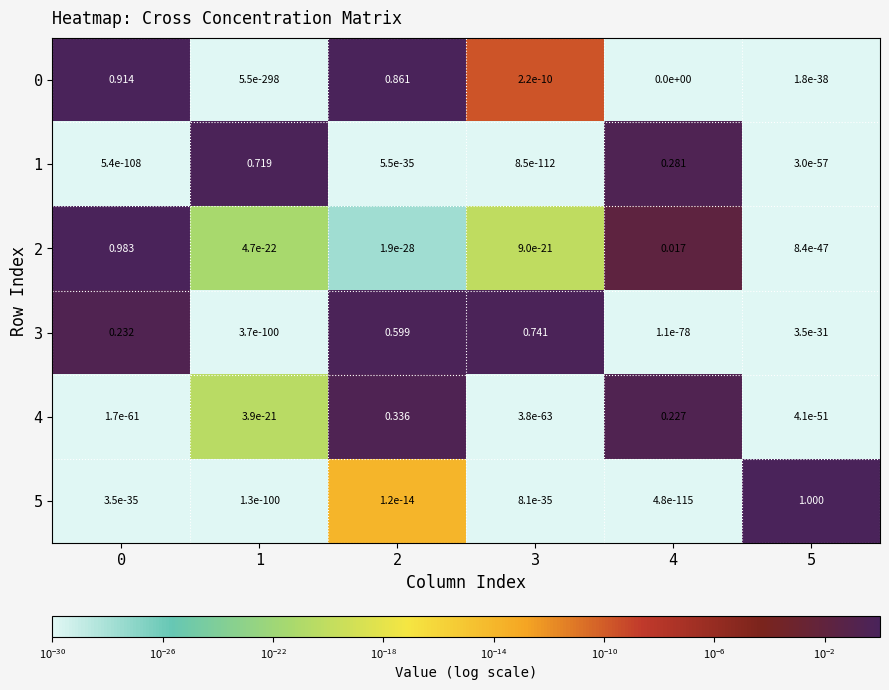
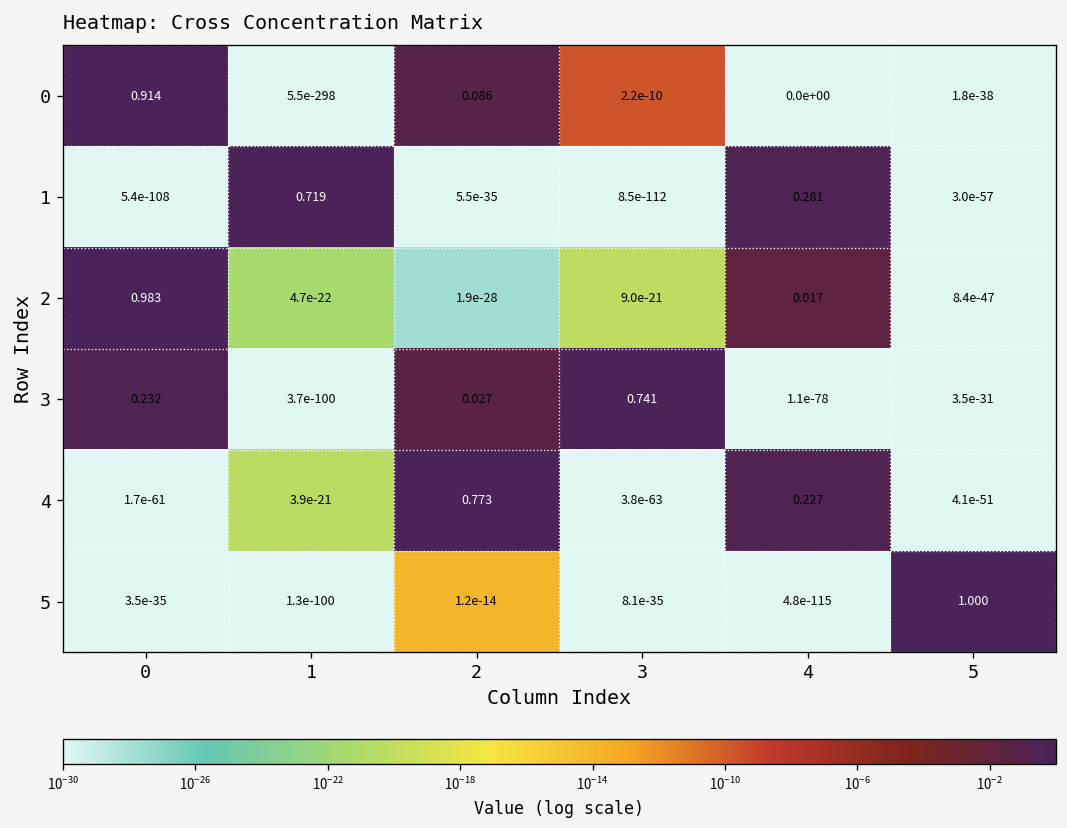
  {
    "0": {
      "0": "0.914",
      "1": "5.5e-298",
-     "2": "0.861",
+     "2": "0.086",
      "3": "2.2e-10",
      "4": "0.0e+00",
      "5": "1.8e-38"
    },
    "1": {
      "0": "5.4e-108",
      "1": "0.719",
      "2": "5.5e-35",
      "3": "8.5e-112",
      "4": "0.281",
      "5": "3.0e-57"
    },
    "2": {
      "0": "0.983",
      "1": "4.7e-22",
      "2": "1.9e-28",
      "3": "9.0e-21",
      "4": "0.017",
      "5": "8.4e-47"
    },
    "3": {
      "0": "0.232",
      "1": "3.7e-100",
-     "2": "0.599",
+     "2": "0.027",
      "3": "0.741",
      "4": "1.1e-78",
      "5": "3.5e-31"
    },
    "4": {
      "0": "1.7e-61",
      "1": "3.9e-21",
-     "2": "0.336",
+     "2": "0.773",
      "3": "3.8e-63",
      "4": "0.227",
      "5": "4.1e-51"
    },
    "5": {
      "0": "3.5e-35",
      "1": "1.3e-100",
      "2": "1.2e-14",
      "3": "8.1e-35",
      "4": "4.8e-115",
      "5": "1.000"
    }
  }
